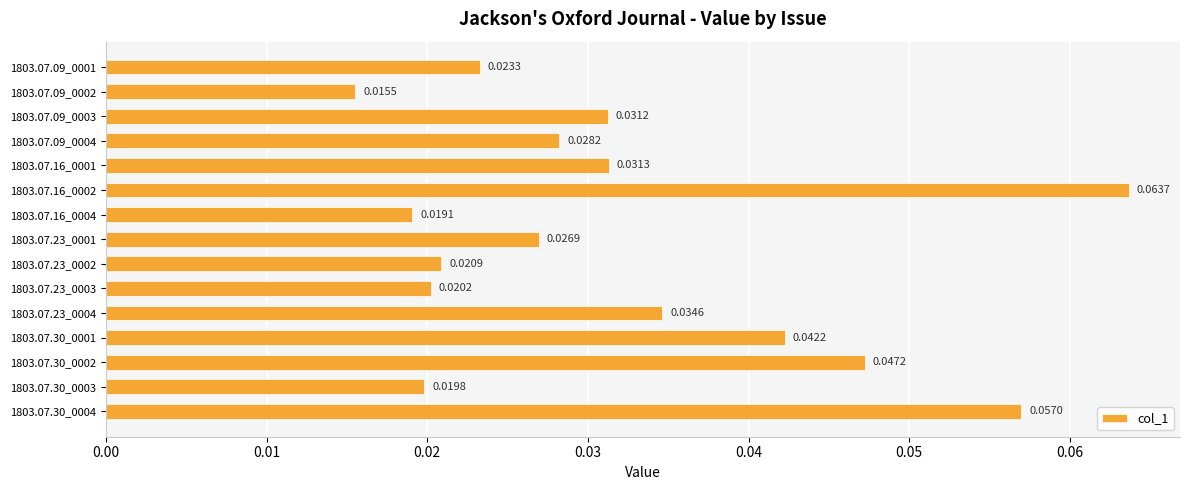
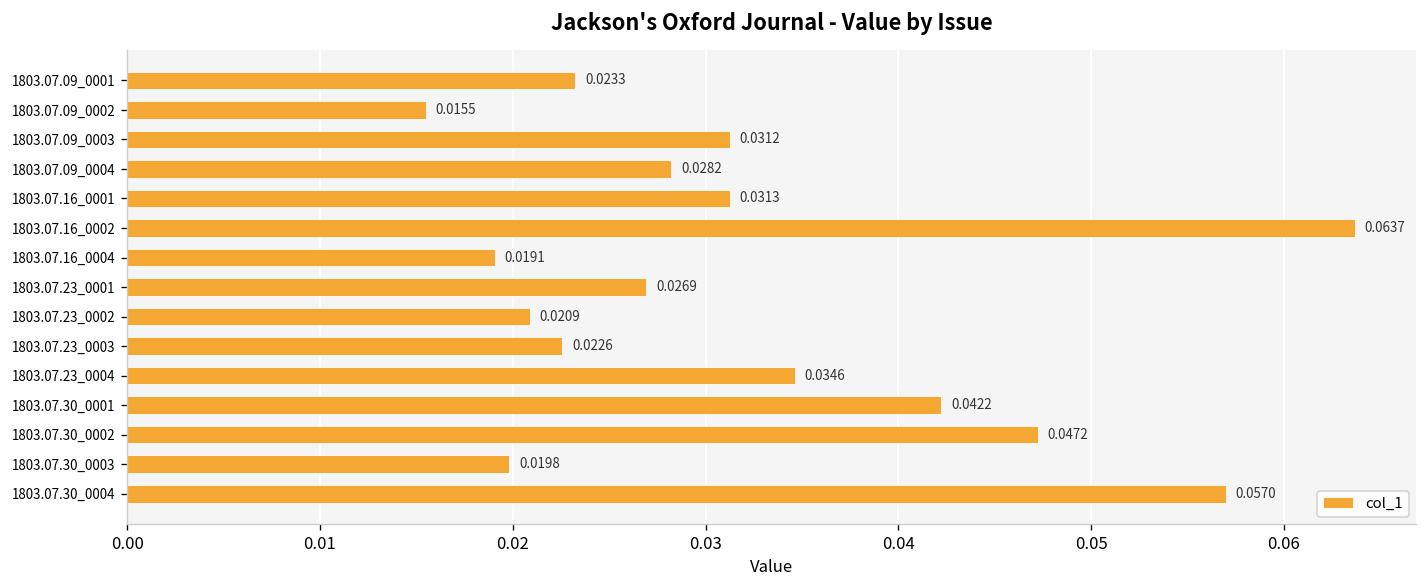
  {
    "1803.07.09_0001": 0.0233,
    "1803.07.09_0002": 0.0155,
    "1803.07.09_0003": 0.0312,
    "1803.07.09_0004": 0.0282,
    "1803.07.16_0001": 0.0313,
    "1803.07.16_0002": 0.0637,
    "1803.07.16_0004": 0.0191,
    "1803.07.23_0001": 0.0269,
    "1803.07.23_0002": 0.0209,
-   "1803.07.23_0003": 0.0202,
+   "1803.07.23_0003": 0.0226,
    "1803.07.23_0004": 0.0346,
    "1803.07.30_0001": 0.0422,
    "1803.07.30_0002": 0.0472,
    "1803.07.30_0003": 0.0198,
    "1803.07.30_0004": 0.0570
  }
